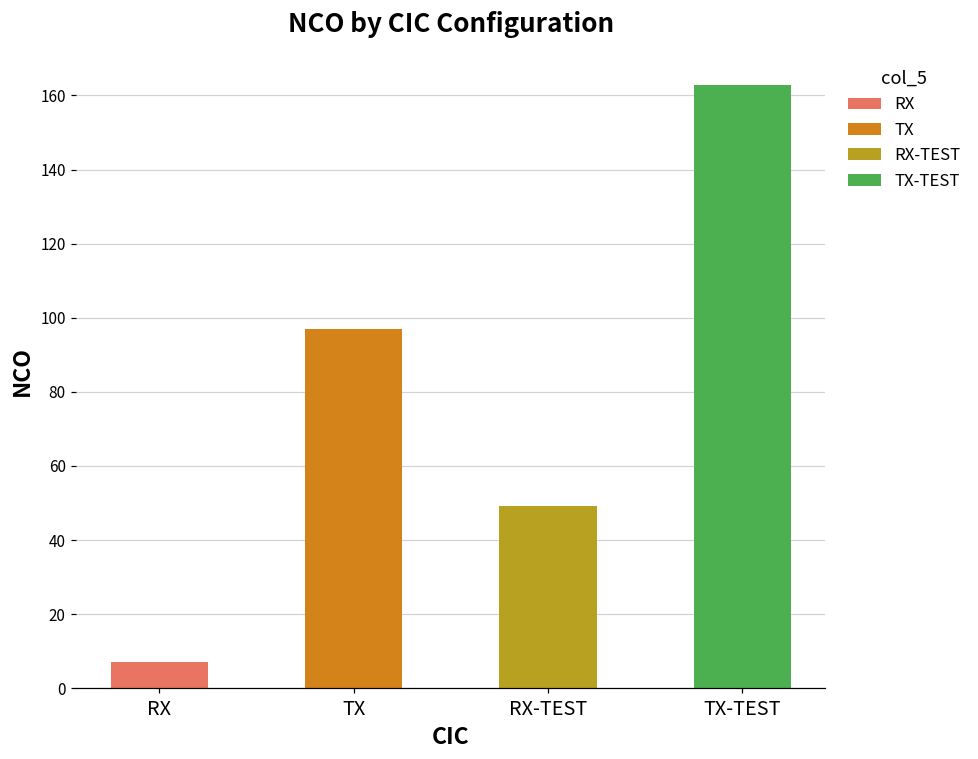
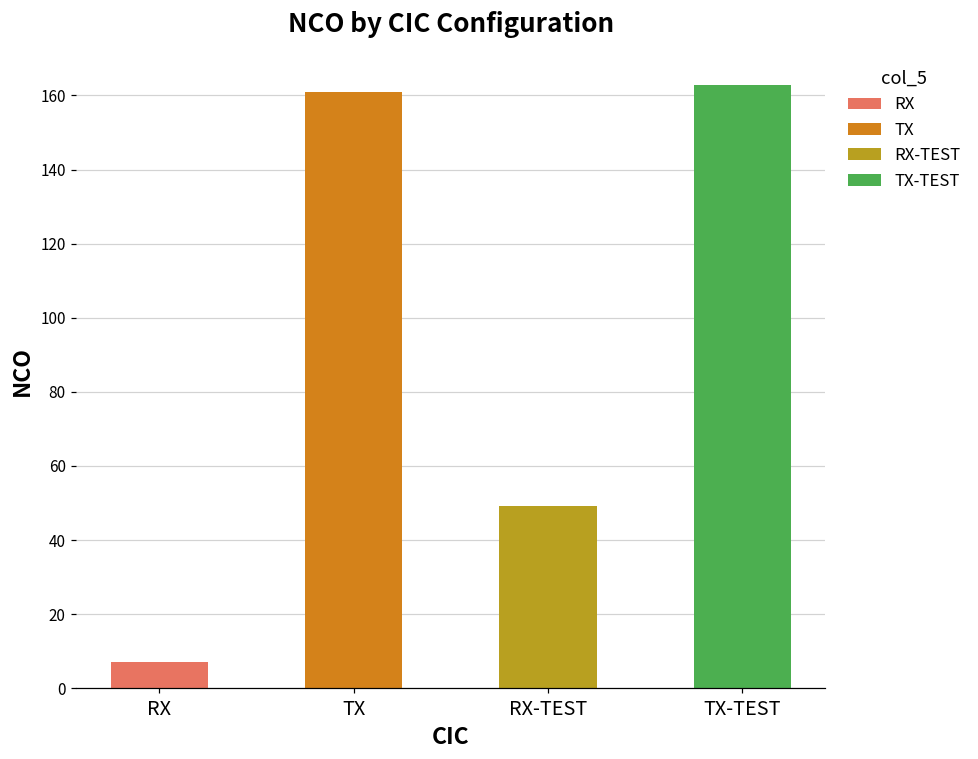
  {
    "RX": 7,
-   "TX": 97,
+   "TX": 161,
    "RX-TEST": 49,
    "TX-TEST": 163
  }
